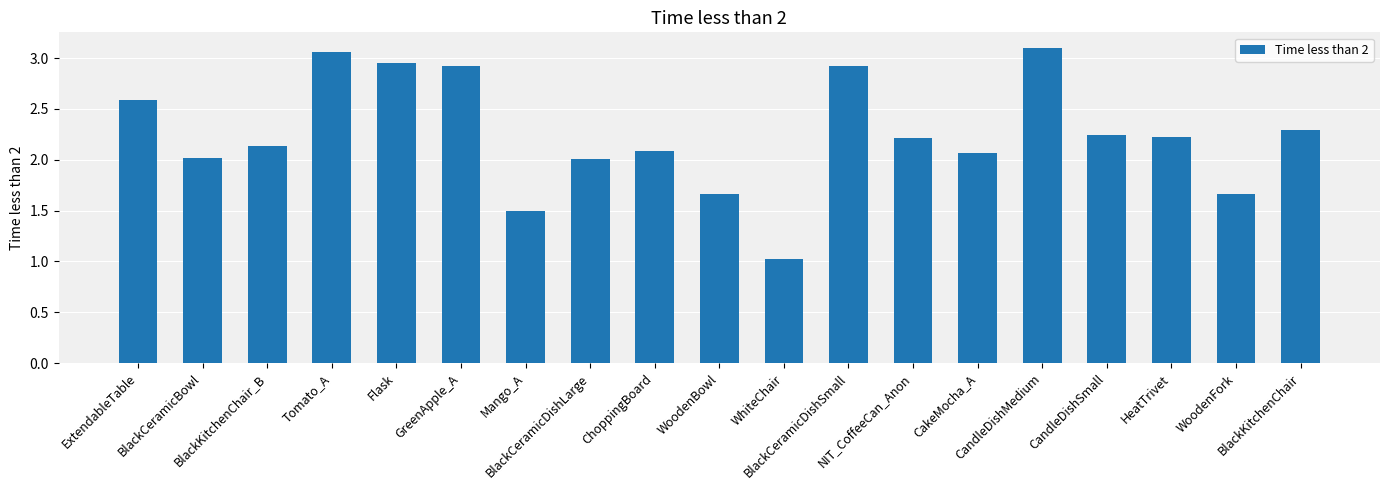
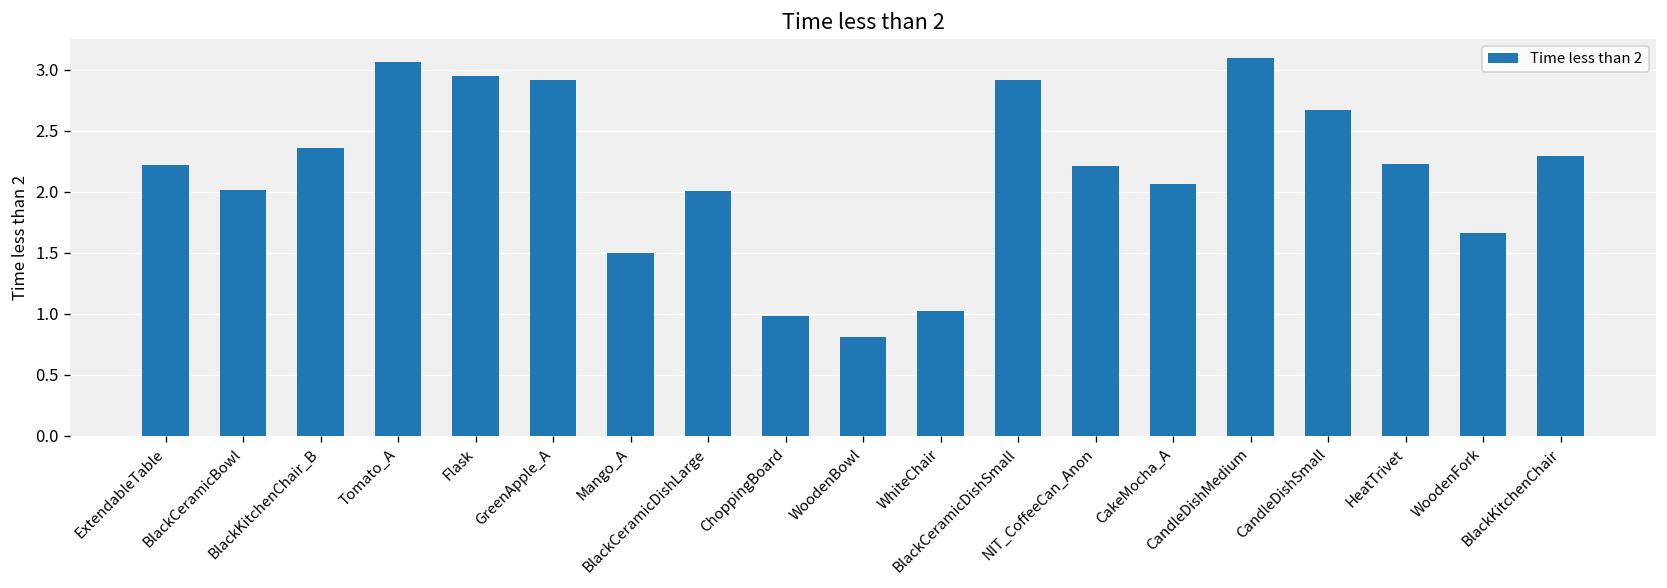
  {
-   "ExtendableTable": 2.59,
+   "ExtendableTable": 2.22,
    "BlackCeramicBowl": 2.01,
-   "BlackKitchenChair_B": 2.14,
+   "BlackKitchenChair_B": 2.35,
    "Tomato_A": 3.06,
    "Flask": 2.95,
    "GreenApple_A": 2.92,
    "Mango_A": 1.50,
    "BlackCeramicDishLarge": 2.01,
-   "ChoppingBoard": 2.08,
-   "WoodenBowl": 1.66,
+   "ChoppingBoard": 0.98,
+   "WoodenBowl": 0.81,
    "WhiteChair": 1.03,
    "BlackCeramicDishSmall": 2.92,
    "NIT_CoffeeCan_Anon": 2.21,
    "CakeMocha_A": 2.07,
    "CandleDishMedium": 3.10,
-   "CandleDishSmall": 2.24,
+   "CandleDishSmall": 2.67,
    "HeatTrivet": 2.22,
    "WoodenFork": 1.66,
    "BlackKitchenChair": 2.29
  }
